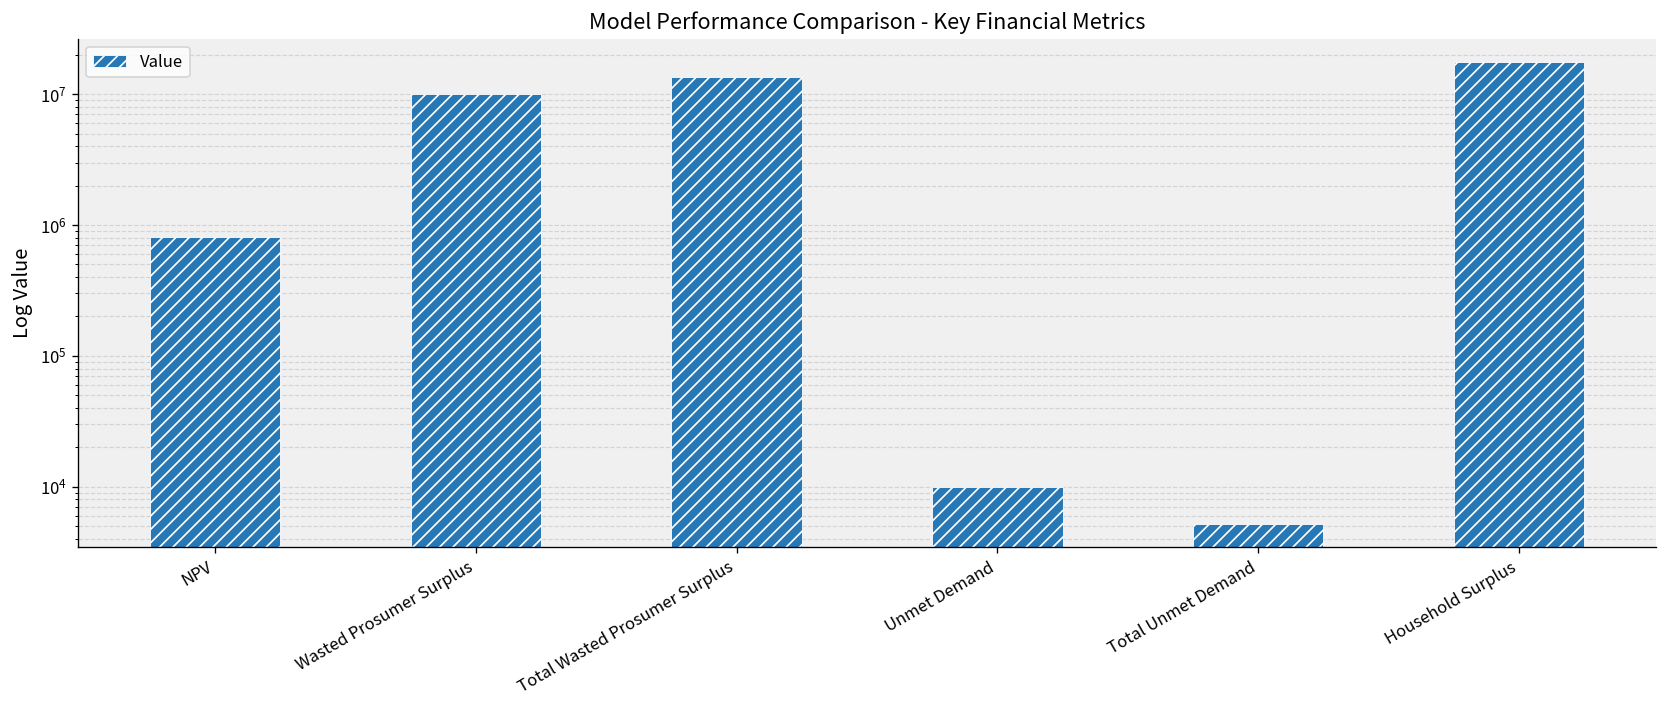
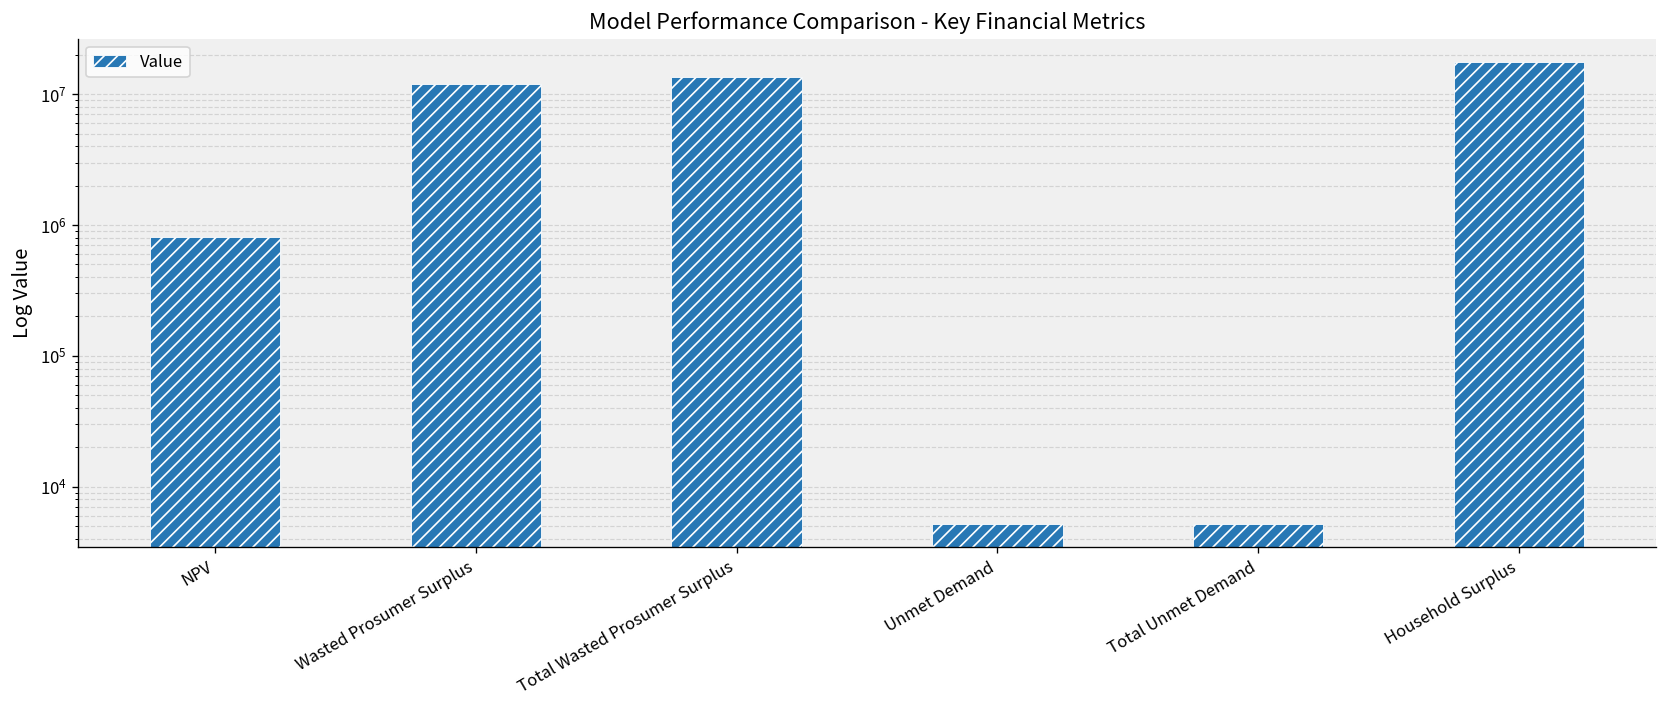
  {
    "NPV": 800000,
-   "Wasted Prosumer Surplus": 10000000,
+   "Wasted Prosumer Surplus": 12000000,
    "Total Wasted Prosumer Surplus": 14000000,
-   "Unmet Demand": 10000,
+   "Unmet Demand": 5000,
    "Total Unmet Demand": 5000,
    "Household Surplus": 18000000
  }
